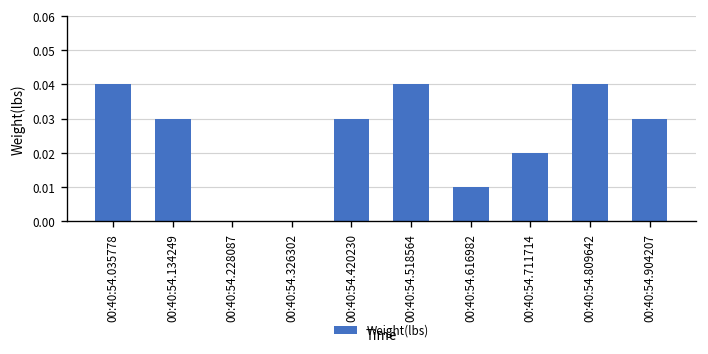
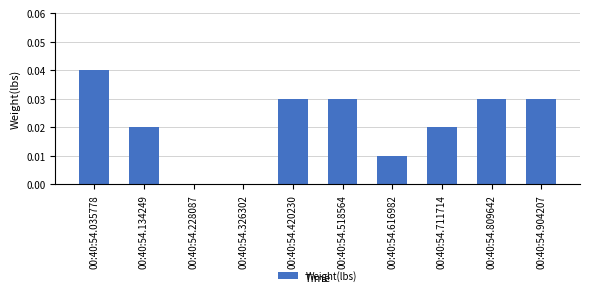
  {
    "00:40:54.035778": 0.04,
-   "00:40:54.134249": 0.03,
+   "00:40:54.134249": 0.02,
    "00:40:54.228087": 0.00,
    "00:40:54.326302": 0.00,
    "00:40:54.420230": 0.03,
-   "00:40:54.518564": 0.04,
+   "00:40:54.518564": 0.03,
    "00:40:54.616982": 0.01,
    "00:40:54.711714": 0.02,
-   "00:40:54.809642": 0.04,
+   "00:40:54.809642": 0.03,
    "00:40:54.904207": 0.03
  }
